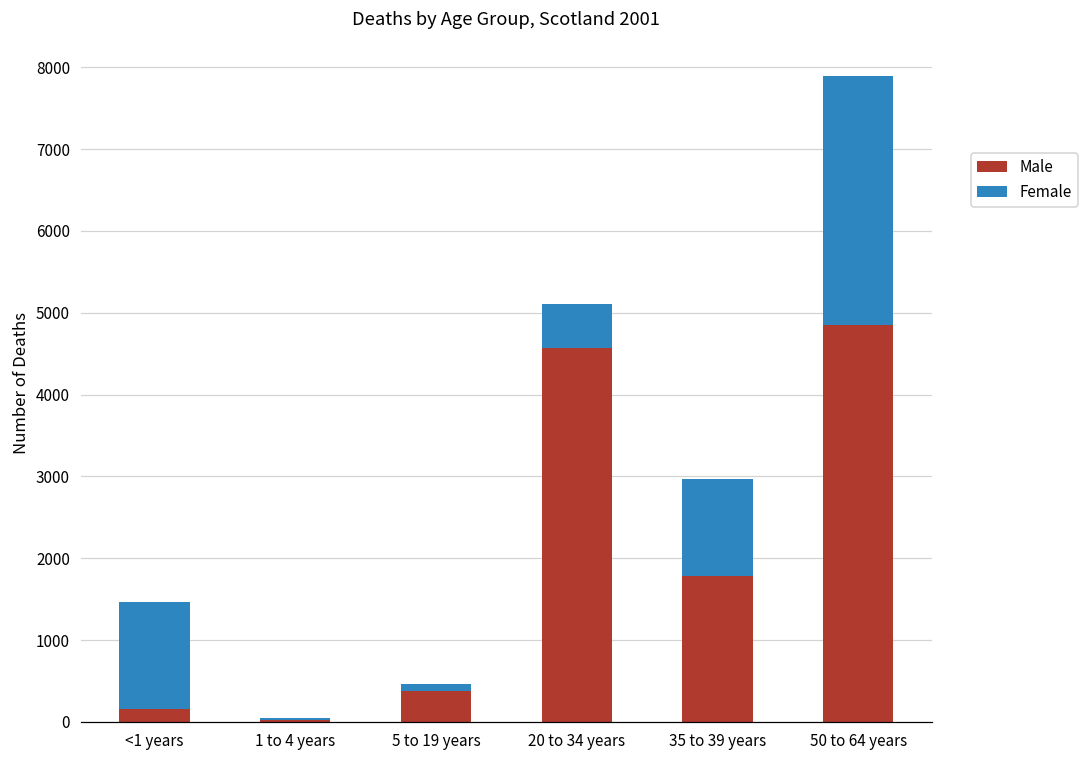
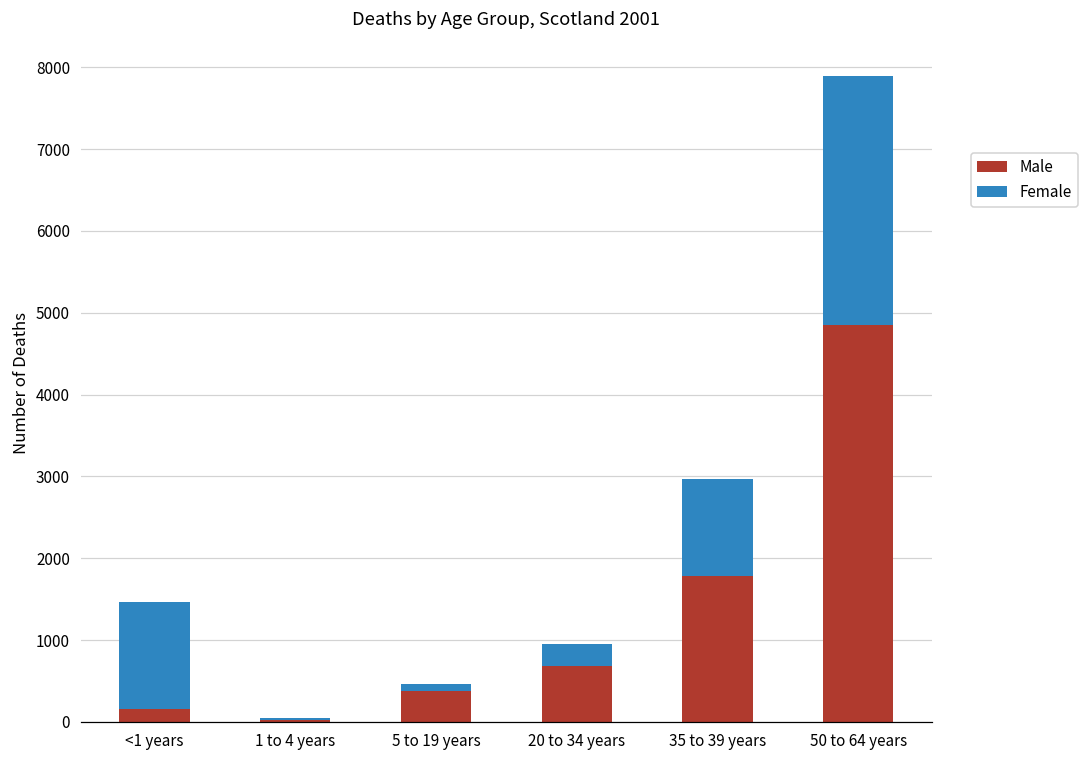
  {
    "Male": {
      "<1 years": 200,
      "5 to 19 years": 400,
-     "20 to 34 years": 4600,
+     "20 to 34 years": 700,
      "35 to 39 years": 1800,
      "50 to 64 years": 4800
    },
    "Female": {
      "<1 years": 1300,
      "5 to 19 years": 100,
-     "20 to 34 years": 500,
+     "20 to 34 years": 300,
      "35 to 39 years": 1200,
      "50 to 64 years": 3000
    }
  }
